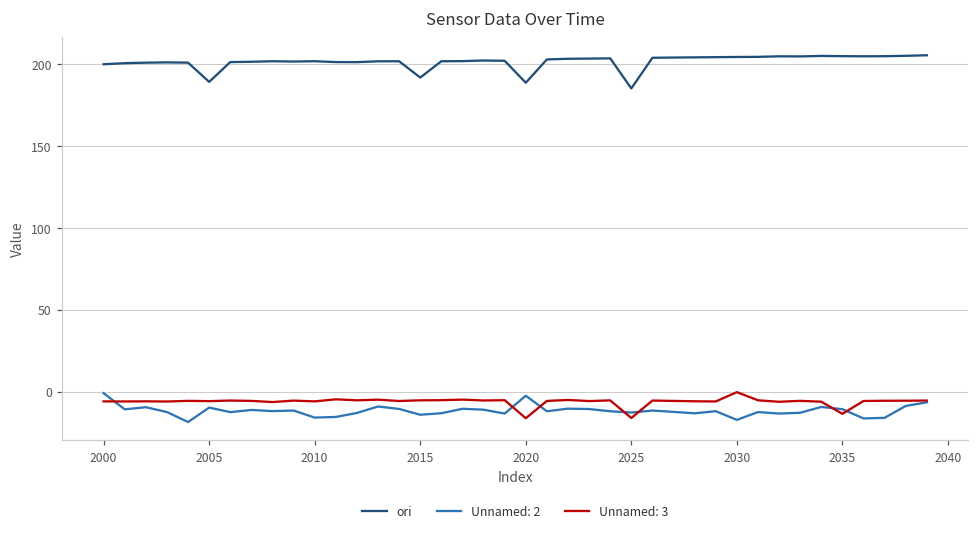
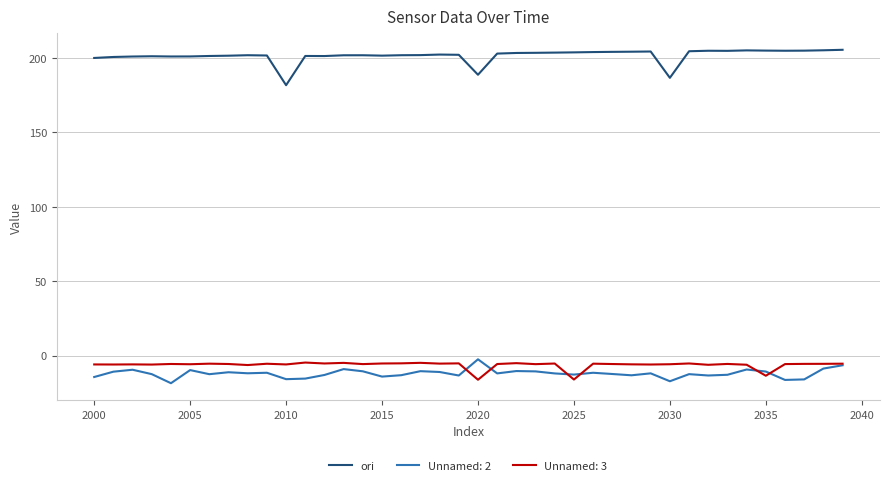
  {
    "ori": {
      "2000": 200,
-     "2005": 189,
-     "2010": 202,
-     "2015": 192,
+     "2005": 201,
+     "2010": 182,
+     "2015": 202,
      "2020": 189,
-     "2025": 185,
-     "2030": 205,
+     "2025": 204,
+     "2030": 187,
      "2035": 205
    },
    "Unnamed: 2": {
-     "2000": -1,
+     "2000": -14,
      "2005": -10,
      "2010": -16,
      "2015": -14,
      "2020": -3,
      "2025": -13,
      "2030": -17,
      "2035": -11
    },
    "Unnamed: 3": {
      "2000": -6,
      "2005": -6,
      "2010": -6,
      "2015": -5,
      "2020": -16,
      "2025": -16,
-     "2030": 0,
+     "2030": -6,
      "2035": -14
    }
  }
